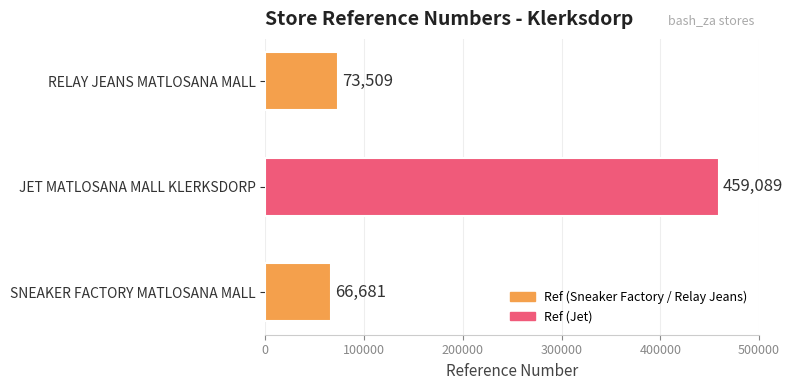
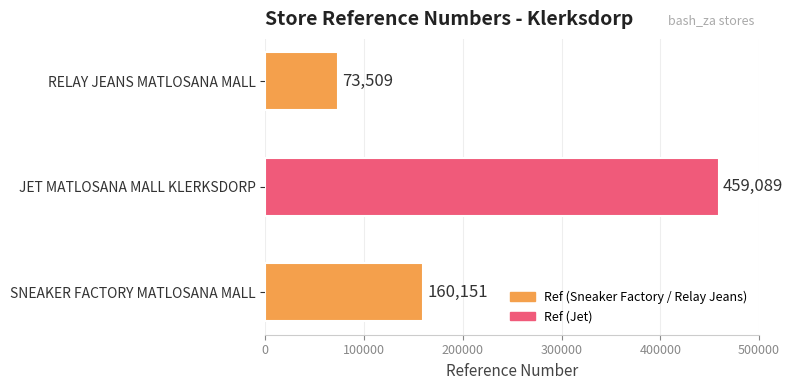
  {
    "RELAY JEANS MATLOSANA MALL": "73,509",
    "JET MATLOSANA MALL KLERKSDORP": "459,089",
-   "SNEAKER FACTORY MATLOSANA MALL": "66,681"
+   "SNEAKER FACTORY MATLOSANA MALL": "160,151"
  }
